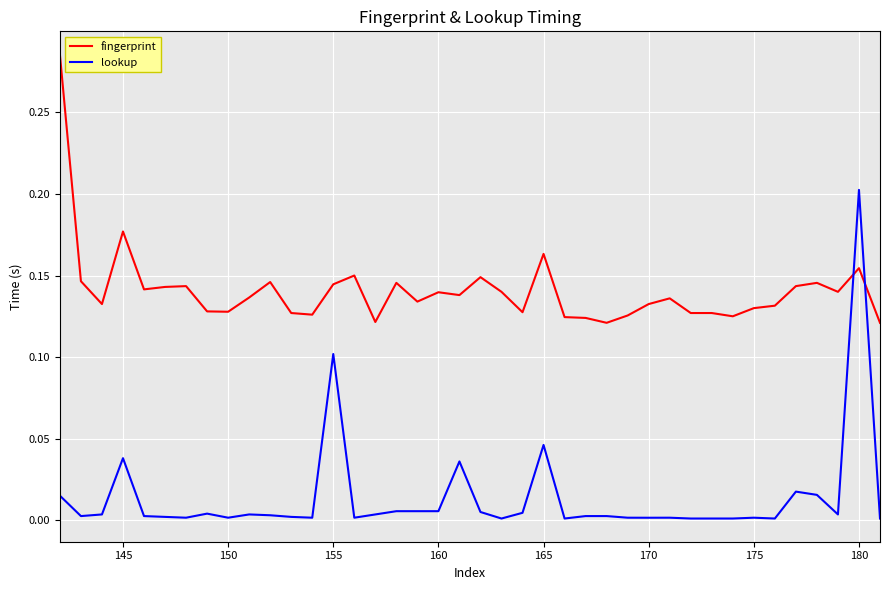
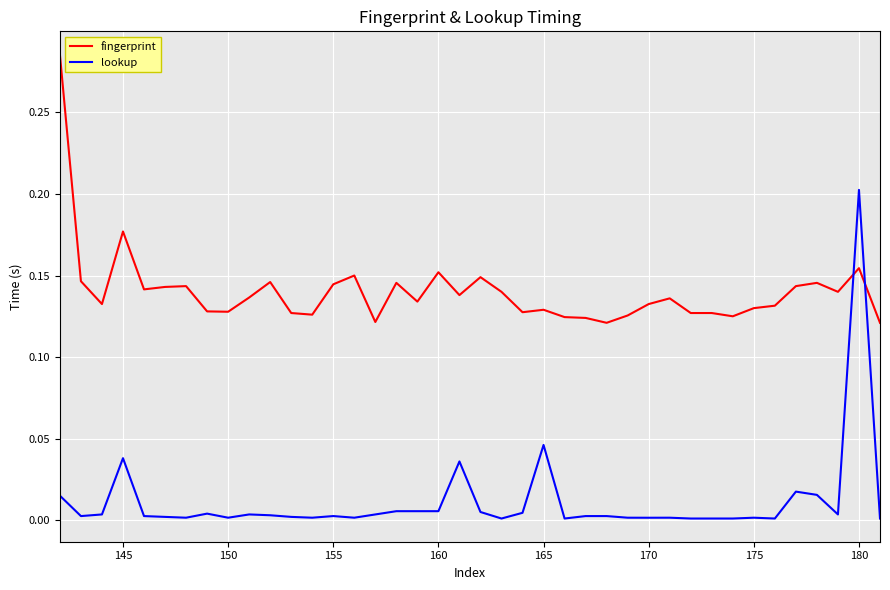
  {
    "fingerprint": {
      "145": 0.177,
      "150": 0.128,
      "155": 0.145,
-     "160": 0.140,
-     "165": 0.163,
+     "160": 0.152,
+     "165": 0.129,
      "170": 0.132,
      "175": 0.130,
      "180": 0.155
    },
    "lookup": {
      "145": 0.038,
      "150": 0.001,
-     "155": 0.102,
+     "155": 0.003,
      "160": 0.005,
      "165": 0.046,
      "170": 0.001,
      "175": 0.001,
      "180": 0.202
    }
  }
